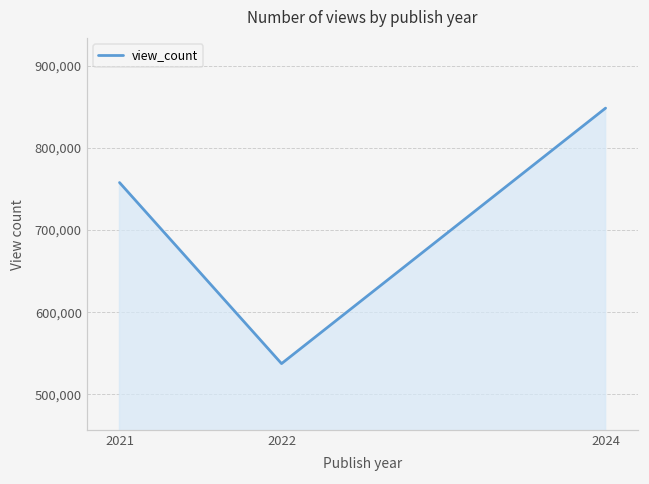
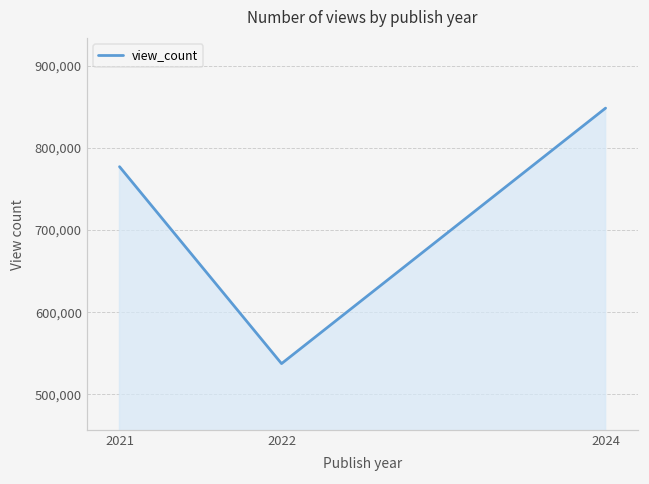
  {
-   "2021": "760,000",
+   "2021": "780,000",
    "2022": "540,000",
    "2024": "850,000"
  }
